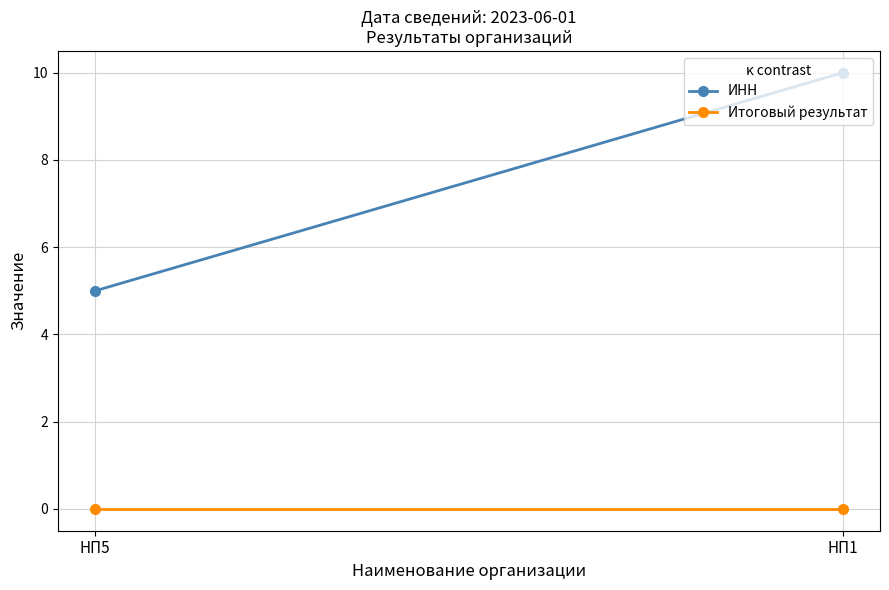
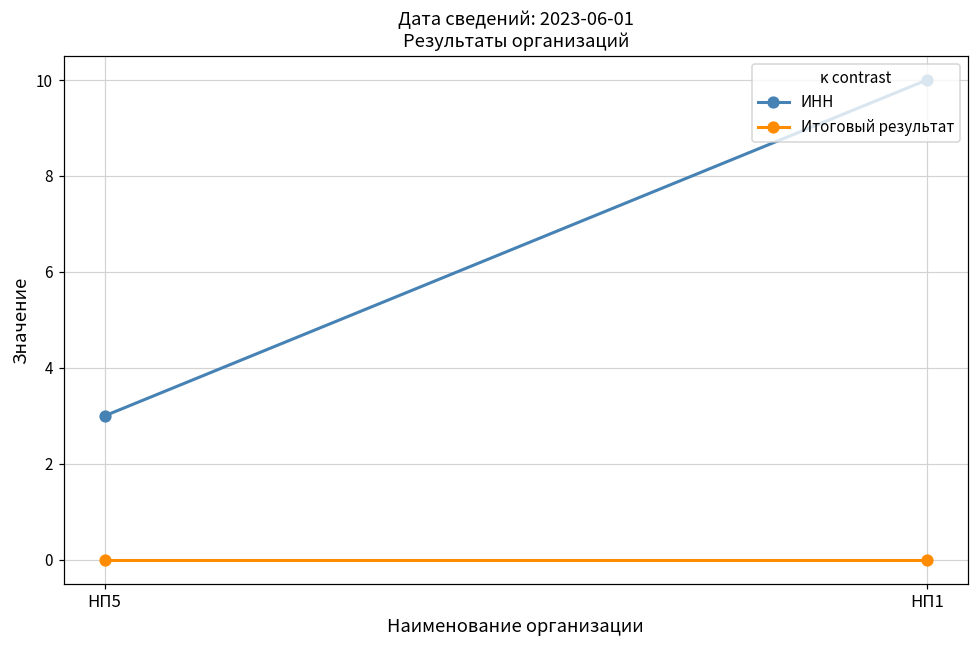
  {
    "ИНН": {
-     "НП5": 5
+     "НП5": 3
    },
    "Итоговый результат": {
      "НП5": 0,
      "НП1": 0
    }
  }
